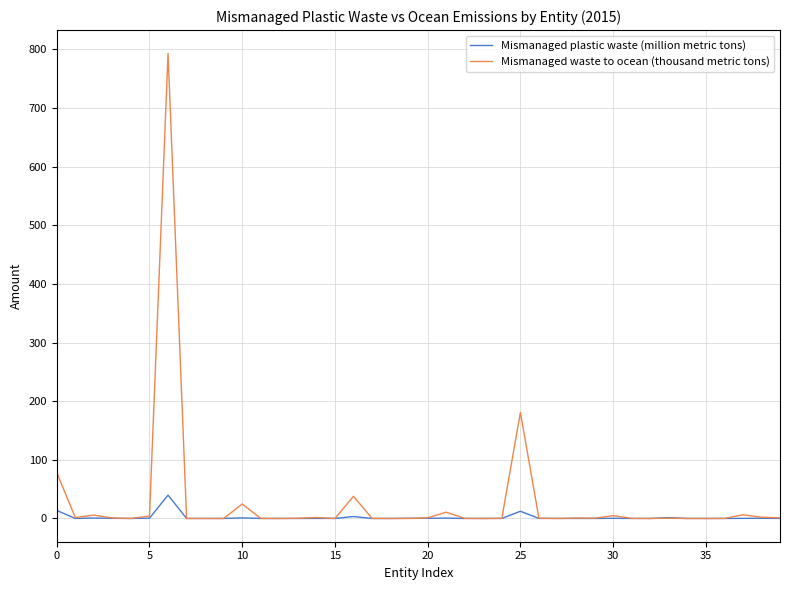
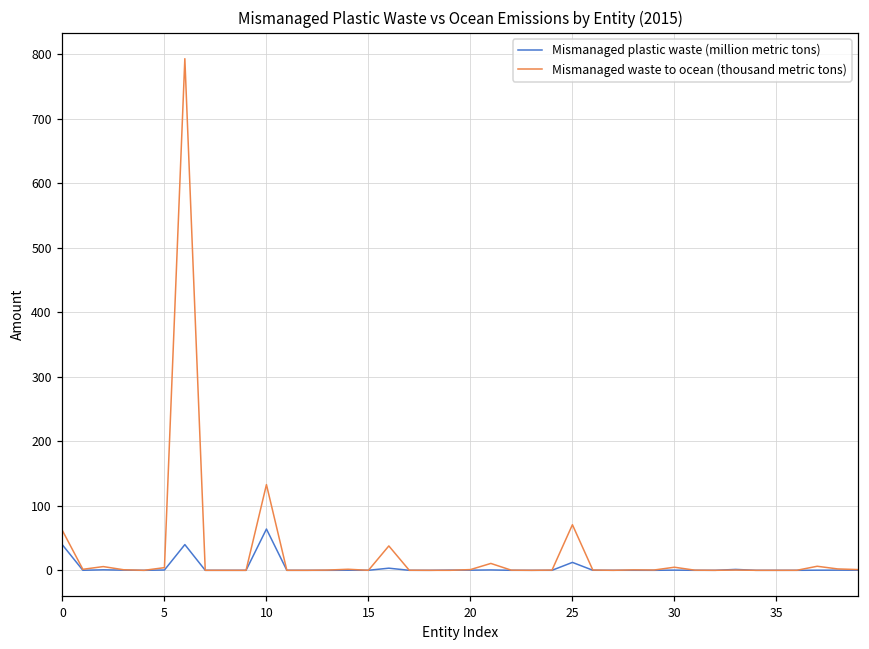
  {
    "Mismanaged plastic waste (million metric tons)": {
-     "0": 10,
-     "10": 0,
+     "0": 40,
+     "10": 60,
      "25": 10,
      "30": 0
    },
    "Mismanaged waste to ocean (thousand metric tons)": {
-     "0": 80,
-     "10": 20,
-     "25": 180,
+     "0": 60,
+     "10": 130,
+     "25": 70,
      "30": 0
    }
  }
